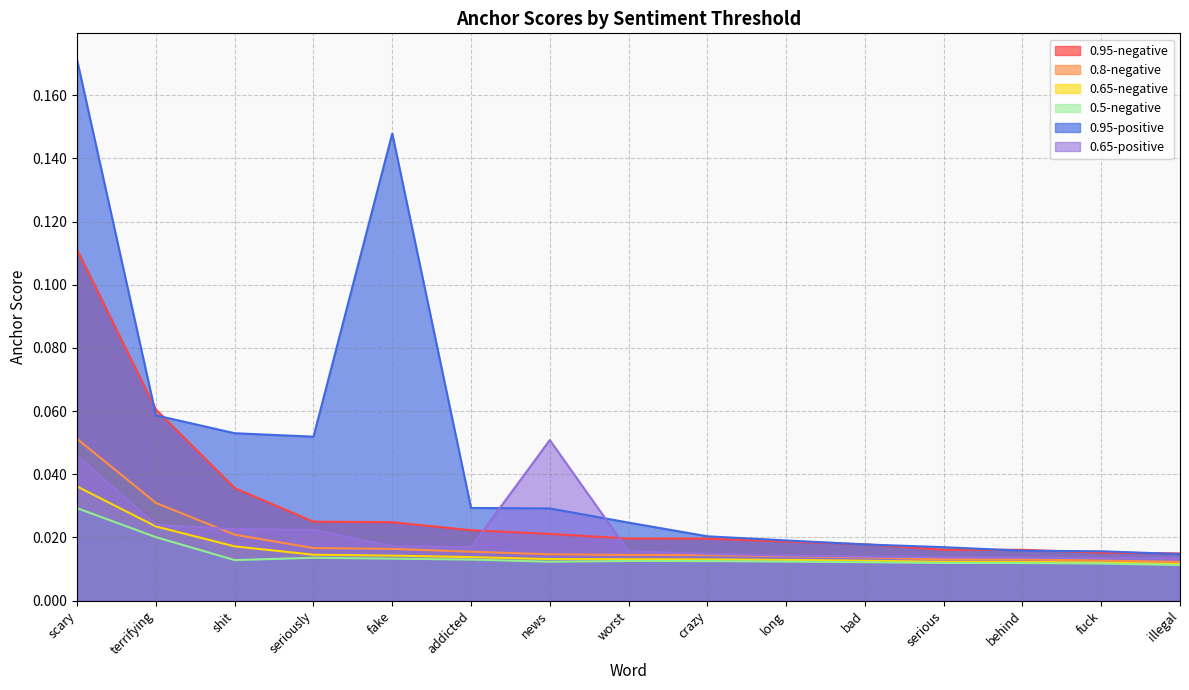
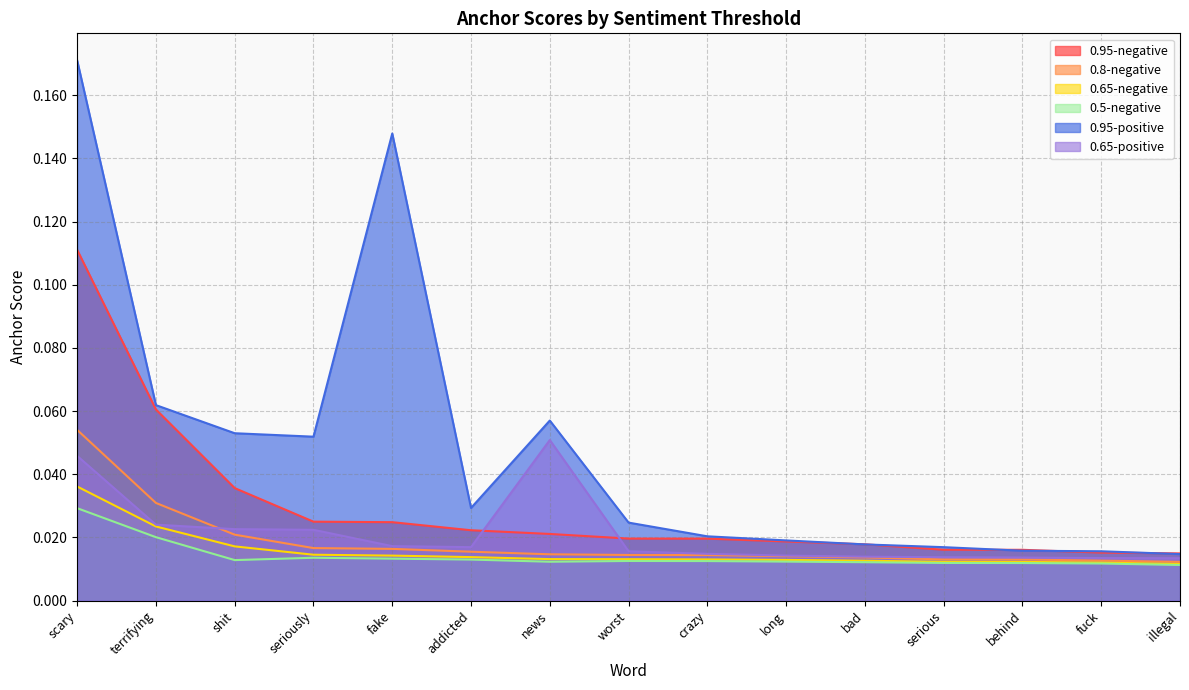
  {
    "0.95-negative": {
      "scary": 0.111,
      "terrifying": 0.061,
      "shit": 0.036,
      "seriously": 0.025,
      "fake": 0.025,
      "addicted": 0.022,
      "news": 0.021,
      "worst": 0.020,
      "serious": 0.016
    },
    "0.8-negative": {
-     "scary": 0.051,
+     "scary": 0.054,
      "terrifying": 0.031,
      "shit": 0.021,
      "seriously": 0.017,
      "fake": 0.016,
      "addicted": 0.015,
      "news": 0.015,
      "worst": 0.014
    },
    "0.65-negative": {
      "scary": 0.036,
      "shit": 0.017,
      "seriously": 0.015,
      "fake": 0.014,
      "news": 0.013
    },
    "0.5-negative": {
      "scary": 0.029,
      "terrifying": 0.020,
      "shit": 0.013,
      "seriously": 0.014,
      "fake": 0.013,
      "news": 0.012
    },
    "0.95-positive": {
      "scary": 0.171,
-     "terrifying": 0.059,
+     "terrifying": 0.062,
      "shit": 0.053,
      "seriously": 0.052,
      "fake": 0.148,
      "addicted": 0.029,
-     "news": 0.029,
+     "news": 0.057,
      "worst": 0.025,
      "serious": 0.017
    },
    "0.65-positive": {
      "scary": 0.046,
      "shit": 0.023,
      "seriously": 0.022,
      "fake": 0.017,
      "addicted": 0.017,
      "news": 0.051,
      "worst": 0.016,
      "illegal": 0.013
    }
  }
